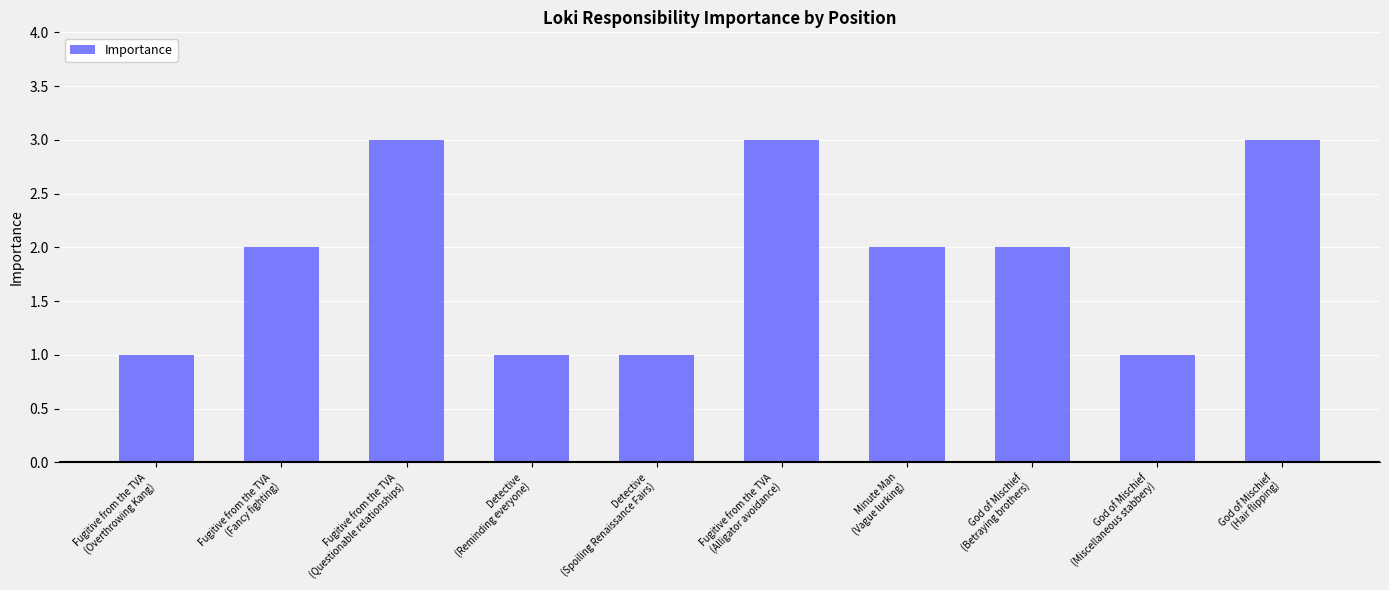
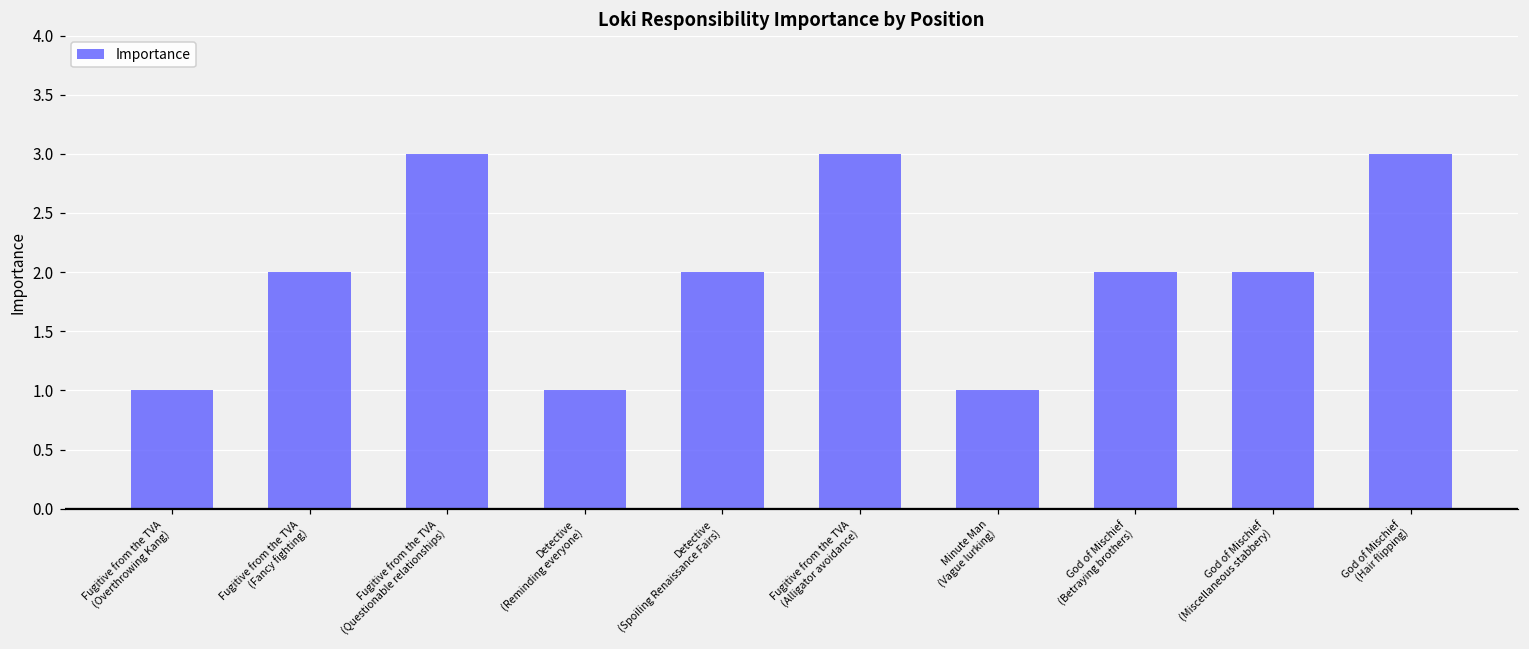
  {
    "Fugitive from the TVA (Overthrowing Kang)": 1,
    "Fugitive from the TVA (Fancy fighting)": 2,
    "Fugitive from the TVA (Questionable relationships)": 3,
    "Detective (Reminding everyone)": 1,
-   "Detective (Spoiling Renaissance Fairs)": 1,
+   "Detective (Spoiling Renaissance Fairs)": 2,
    "Fugitive from the TVA (Alligator avoidance)": 3,
-   "Minute Man (Vague lurking)": 2,
+   "Minute Man (Vague lurking)": 1,
    "God of Mischief (Betraying brothers)": 2,
-   "God of Mischief (Miscellaneous stabbery)": 1,
+   "God of Mischief (Miscellaneous stabbery)": 2,
    "God of Mischief (Hair flipping)": 3
  }
